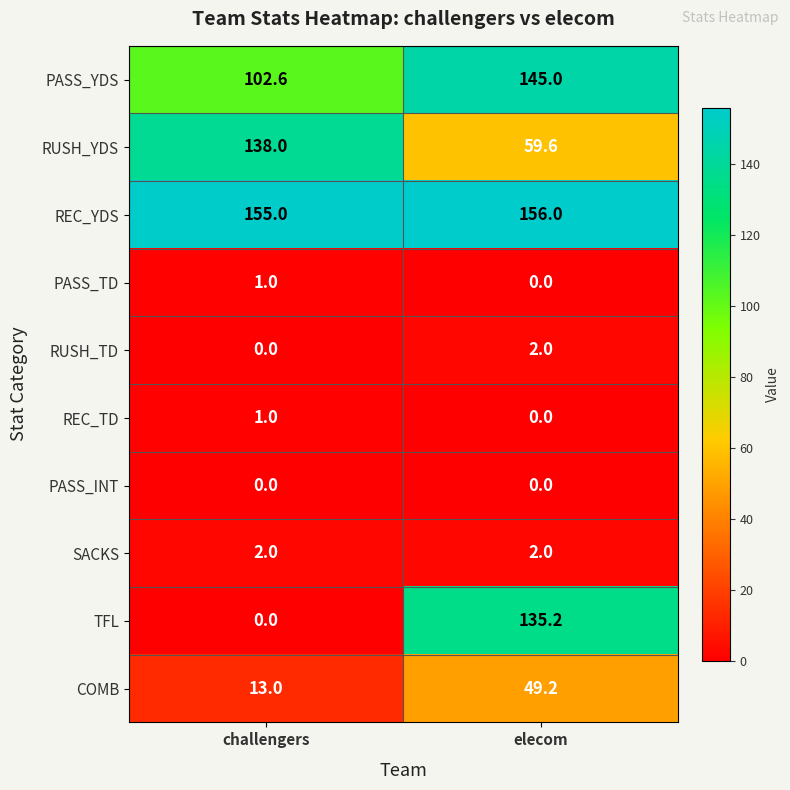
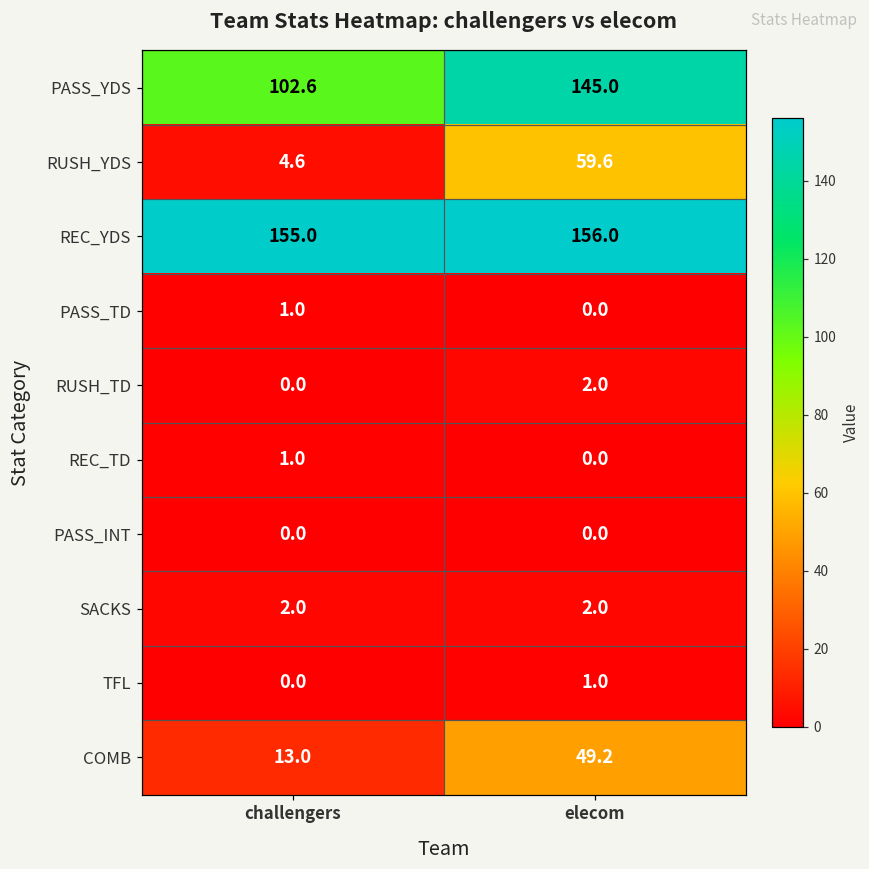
  {
    "PASS_YDS": {
      "challengers": 102.6,
      "elecom": 145.0
    },
    "RUSH_YDS": {
-     "challengers": 138.0,
+     "challengers": 4.6,
      "elecom": 59.6
    },
    "REC_YDS": {
      "challengers": 155.0,
      "elecom": 156.0
    },
    "PASS_TD": {
      "challengers": 1.0,
      "elecom": 0.0
    },
    "RUSH_TD": {
      "challengers": 0.0,
      "elecom": 2.0
    },
    "REC_TD": {
      "challengers": 1.0,
      "elecom": 0.0
    },
    "PASS_INT": {
      "challengers": 0.0,
      "elecom": 0.0
    },
    "SACKS": {
      "challengers": 2.0,
      "elecom": 2.0
    },
    "TFL": {
      "challengers": 0.0,
-     "elecom": 135.2
+     "elecom": 1.0
    },
    "COMB": {
      "challengers": 13.0,
      "elecom": 49.2
    }
  }
